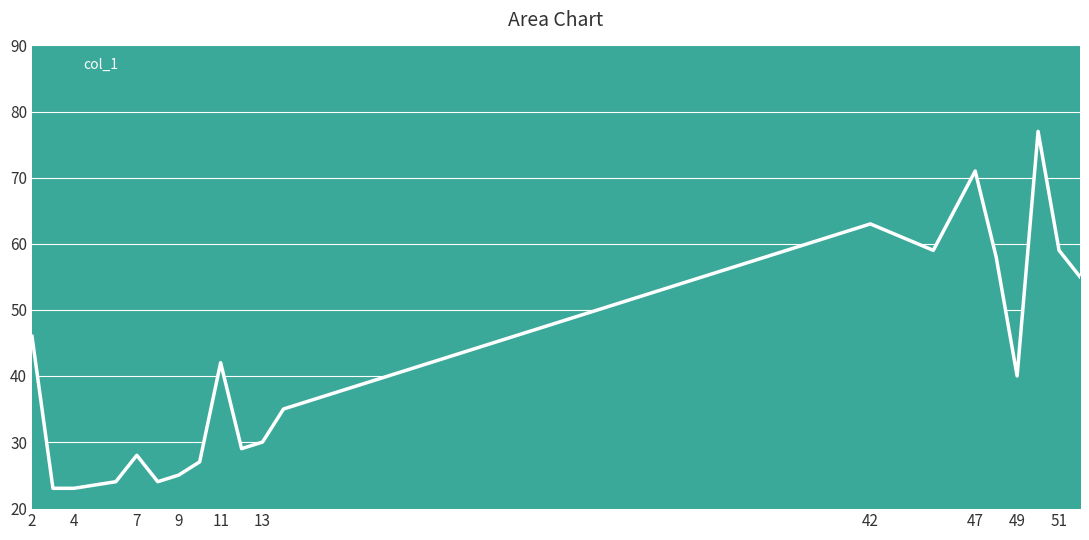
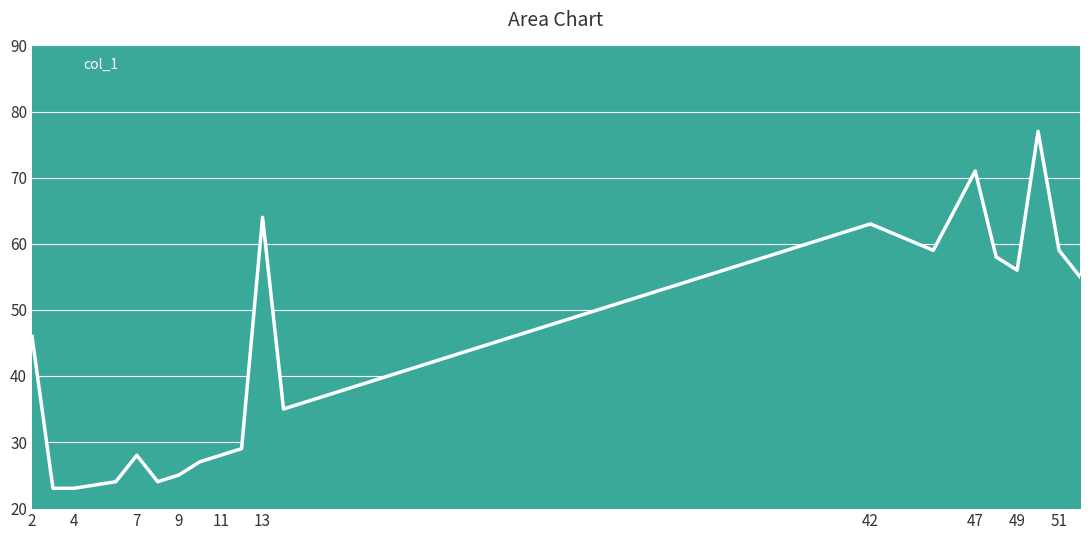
  {
    "2": 46,
    "4": 23,
    "7": 28,
    "9": 25,
-   "11": 42,
-   "13": 30,
+   "11": 28,
+   "13": 64,
    "42": 63,
    "47": 71,
-   "49": 40,
+   "49": 56,
    "51": 59
  }
